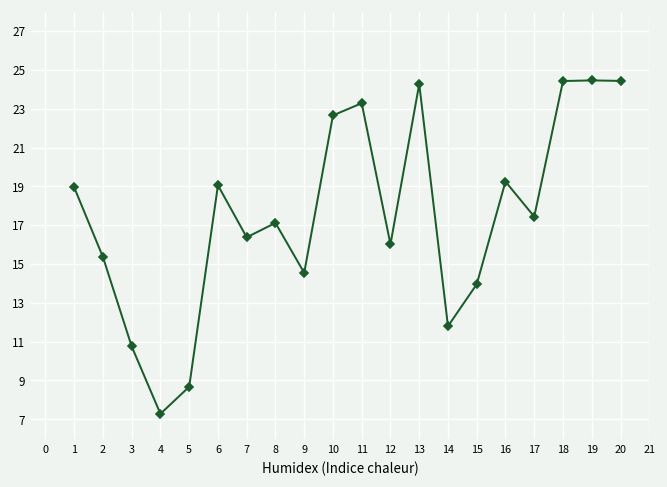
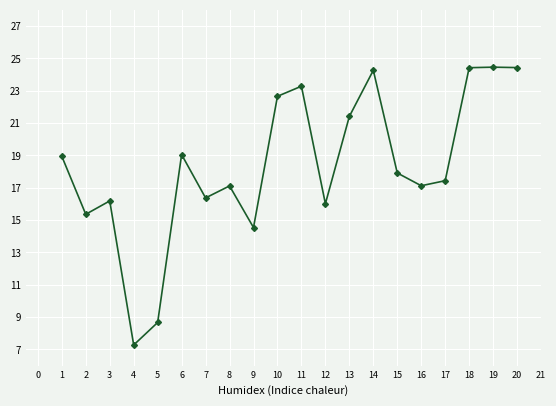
  {
    "1": 18.9,
    "2": 15.4,
-   "3": 10.8,
+   "3": 16.2,
    "4": 7.3,
    "5": 8.7,
    "6": 19.1,
    "7": 16.4,
    "8": 17.1,
    "9": 14.5,
    "10": 22.7,
    "11": 23.3,
    "12": 16.0,
-   "13": 24.3,
-   "14": 11.8,
-   "15": 14.0,
-   "16": 19.2,
+   "13": 21.4,
+   "14": 24.3,
+   "15": 17.9,
+   "16": 17.1,
    "17": 17.4,
    "18": 24.4,
    "19": 24.5,
    "20": 24.4
  }
